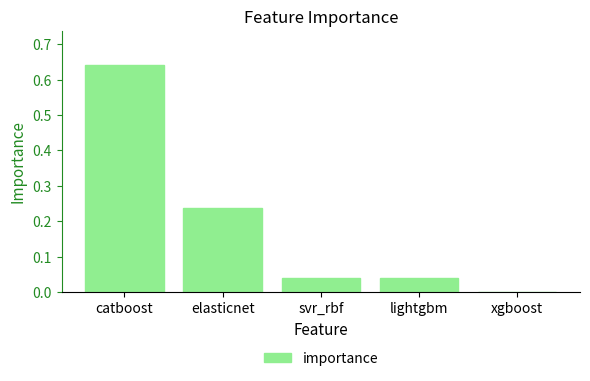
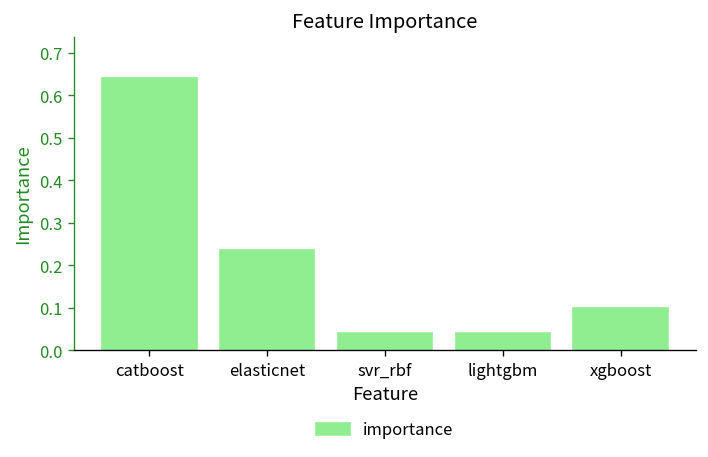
  {
    "catboost": 0.64,
    "elasticnet": 0.24,
    "svr_rbf": 0.04,
    "lightgbm": 0.04,
-   "xgboost": 0.0
+   "xgboost": 0.1
  }
